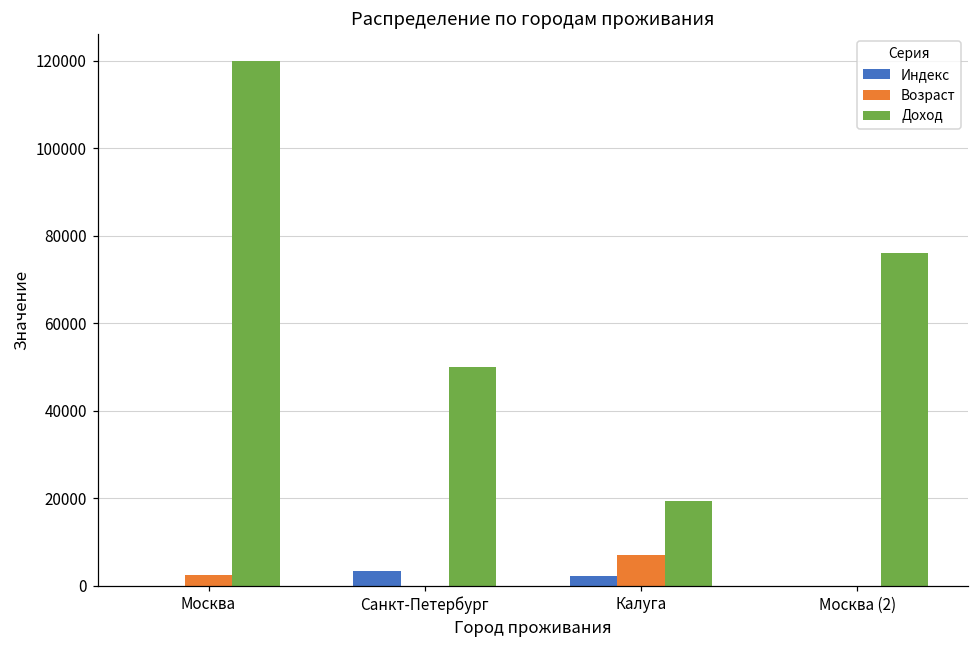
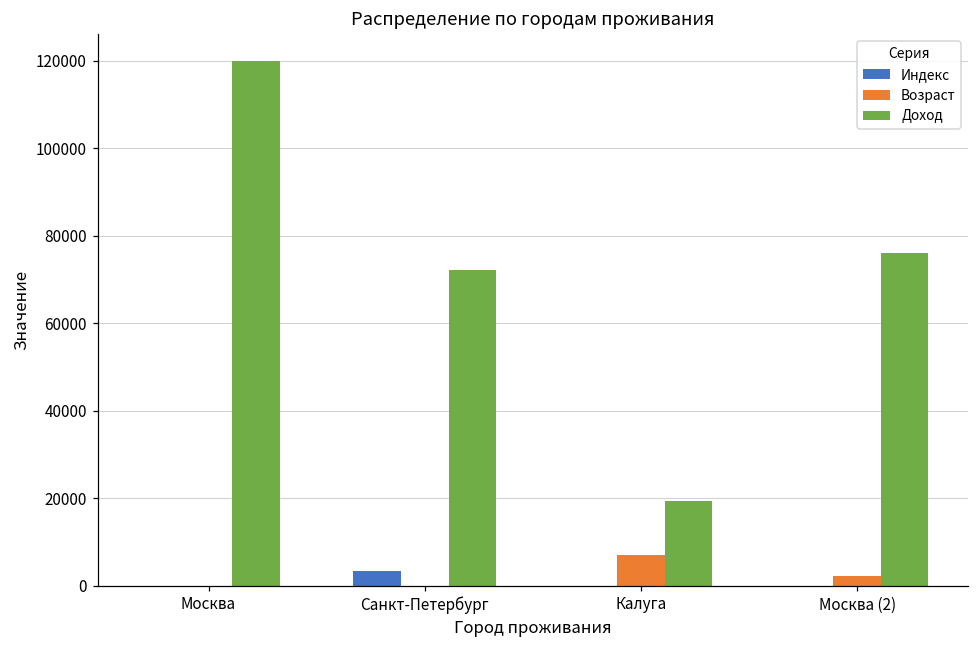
  {
    "Индекс": {
      "Москва": 0,
      "Санкт-Петербург": 3000,
-     "Калуга": 2000
+     "Калуга": 0
    },
    "Возраст": {
-     "Москва": 2000,
+     "Москва": 0,
      "Калуга": 7000,
-     "Москва (2)": 0
+     "Москва (2)": 2000
    },
    "Доход": {
      "Москва": 120000,
-     "Санкт-Петербург": 50000,
+     "Санкт-Петербург": 72000,
      "Калуга": 19000,
      "Москва (2)": 76000
    }
  }
